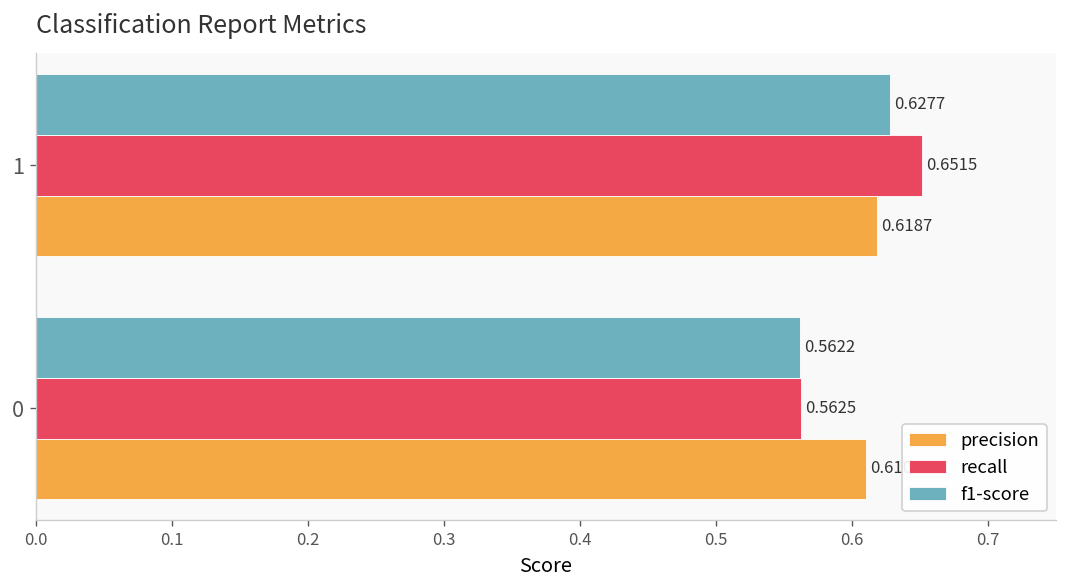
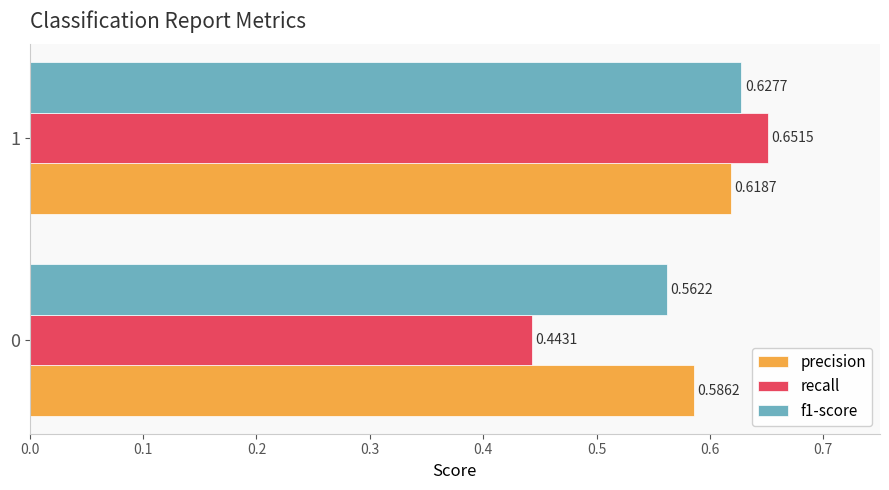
  {
    "precision": {
-     "0": 0.610
+     "0": 0.586
    },
    "recall": {
      "1": 0.6515,
-     "0": 0.5625
+     "0": 0.4431
    },
    "f1-score": {
      "1": 0.6277,
      "0": 0.5622
    }
  }
